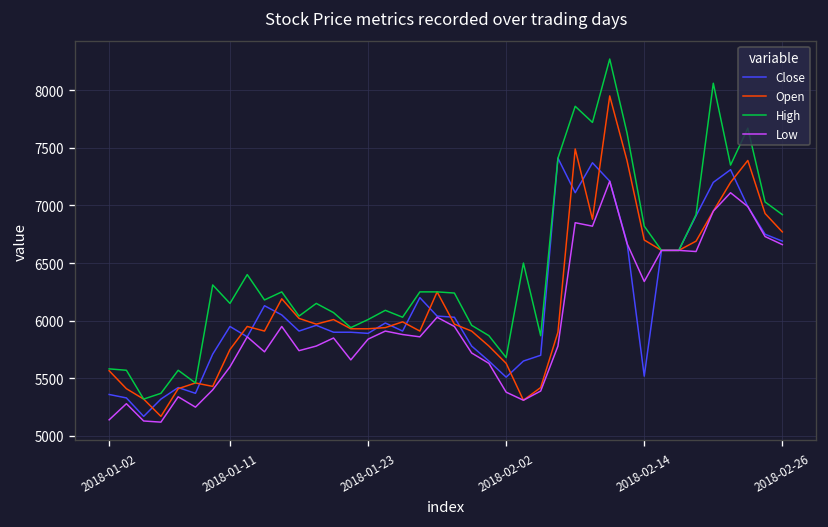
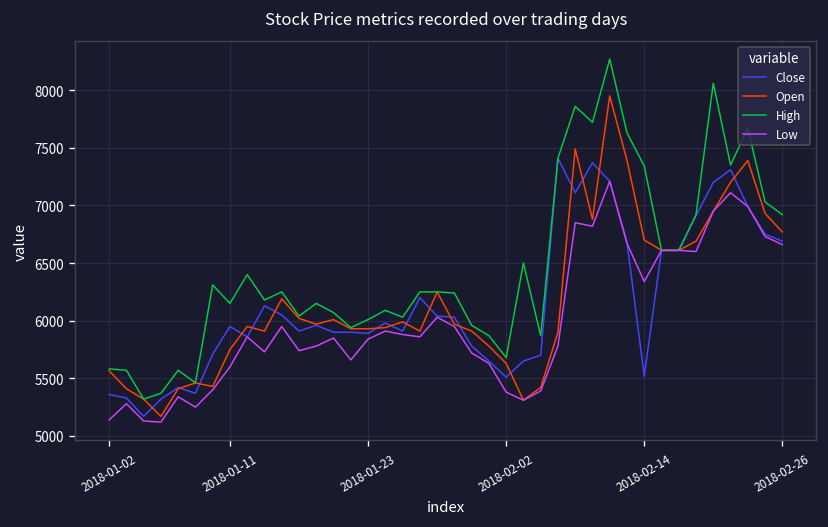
  {
    "Close": {
      "2018-01-02": 5400,
      "2018-01-11": 6000,
      "2018-01-23": 5900,
      "2018-02-02": 5500,
      "2018-02-14": 5500,
      "2018-02-26": 6700
    },
    "Open": {
      "2018-01-11": 5800,
      "2018-01-23": 5900,
      "2018-02-02": 5600,
      "2018-02-14": 6700,
      "2018-02-26": 6800
    },
    "High": {
      "2018-01-11": 6200,
      "2018-01-23": 6000,
      "2018-02-02": 5700,
-     "2018-02-14": 6800,
+     "2018-02-14": 7300,
      "2018-02-26": 6900
    },
    "Low": {
      "2018-01-02": 5100,
      "2018-01-11": 5600,
      "2018-01-23": 5800,
      "2018-02-02": 5400,
      "2018-02-14": 6300,
      "2018-02-26": 6700
    }
  }
